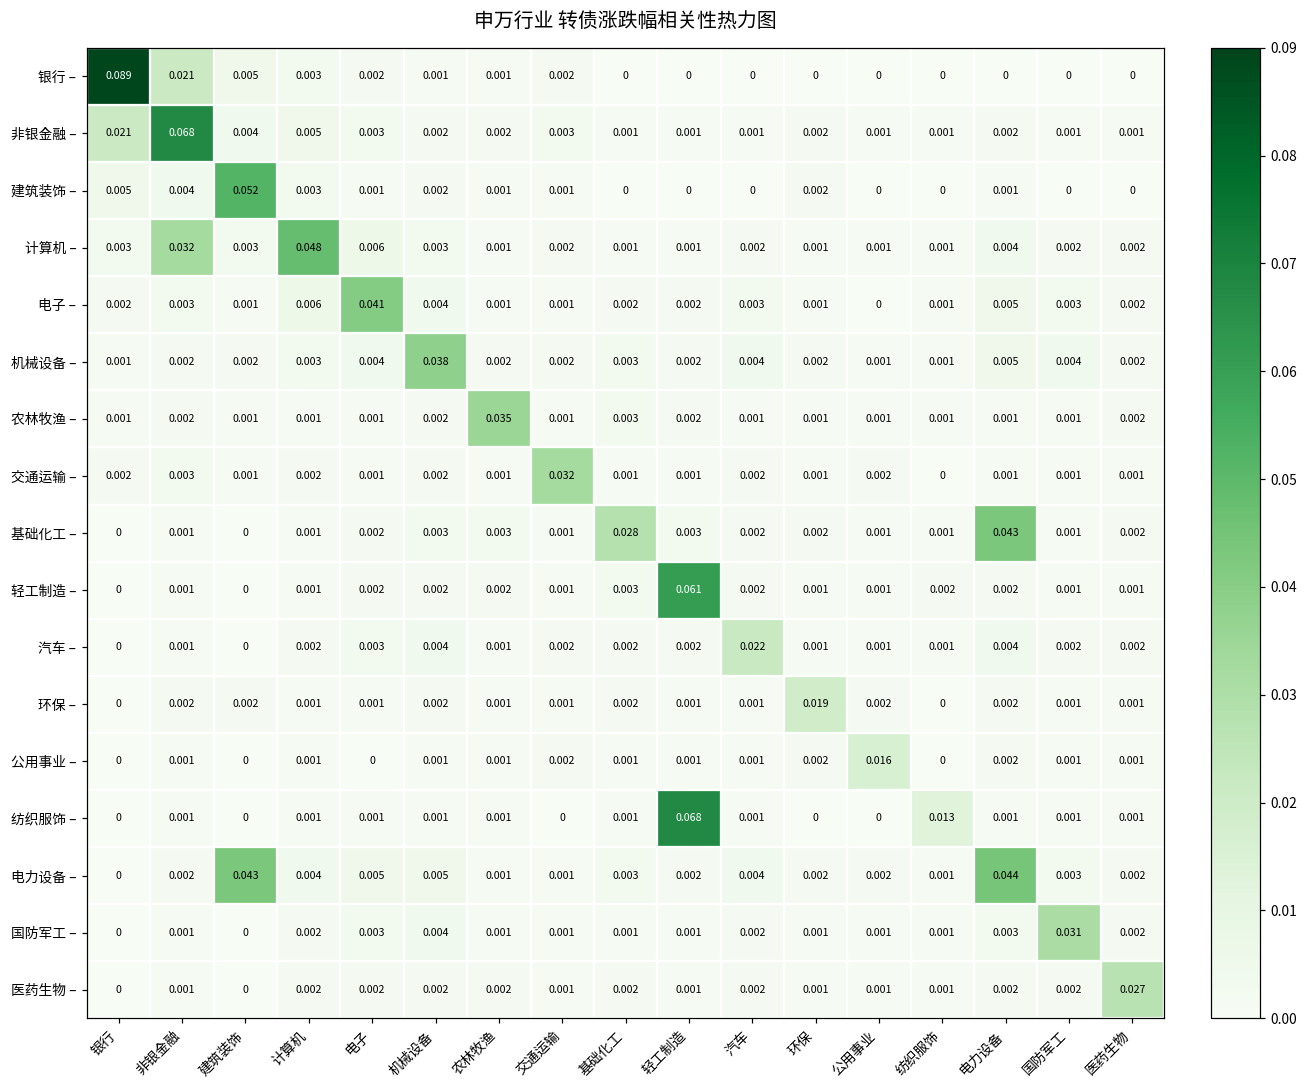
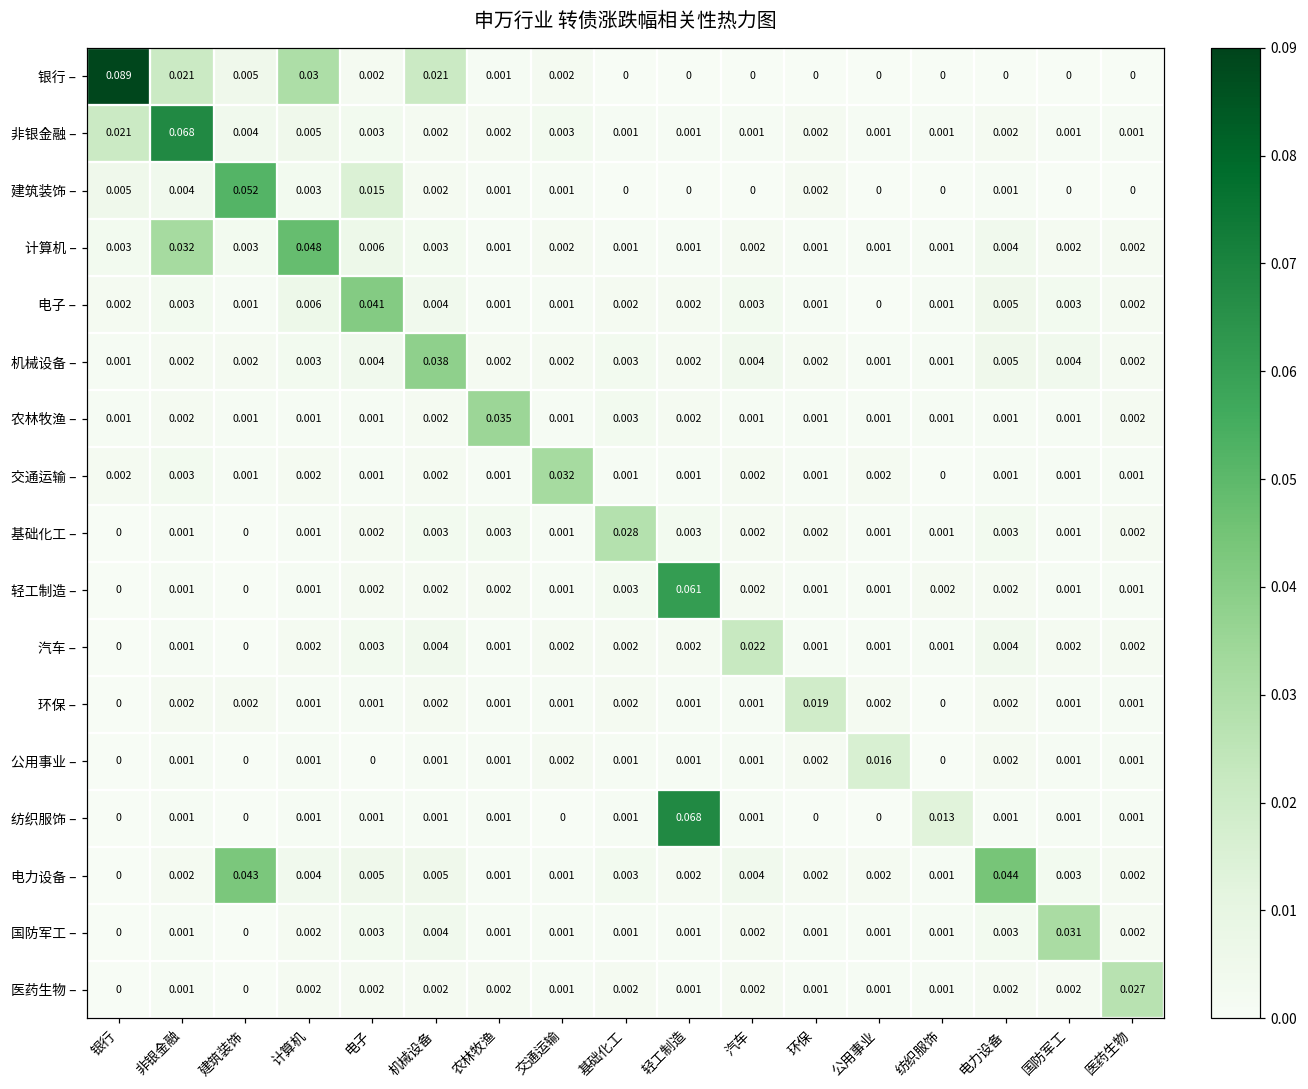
  {
    "银行 –": {
      "银行": 0.089,
      "非银金融": 0.021,
      "建筑装饰": 0.005,
-     "计算机": 0.003,
+     "计算机": 0.03,
      "电子": 0.002,
-     "机械设备": 0.001,
+     "机械设备": 0.021,
      "农林牧渔": 0.001,
      "交通运输": 0.002,
      "基础化工": 0,
      "轻工制造": 0,
      "汽车": 0,
      "环保": 0,
      "公用事业": 0,
      "纺织服饰": 0,
      "电力设备": 0,
      "国防军工": 0,
      "医药生物": 0
    },
    "建筑装饰 –": {
      "银行": 0.005,
      "非银金融": 0.004,
      "建筑装饰": 0.052,
      "计算机": 0.003,
-     "电子": 0.001,
+     "电子": 0.015,
      "机械设备": 0.002,
      "农林牧渔": 0.001,
      "交通运输": 0.001,
      "基础化工": 0,
      "轻工制造": 0,
      "汽车": 0,
      "环保": 0.002,
      "公用事业": 0,
      "纺织服饰": 0,
      "电力设备": 0.001,
      "国防军工": 0,
      "医药生物": 0
    },
    "基础化工 –": {
      "银行": 0,
      "非银金融": 0.001,
      "建筑装饰": 0,
      "计算机": 0.001,
      "电子": 0.002,
      "机械设备": 0.003,
      "农林牧渔": 0.003,
      "交通运输": 0.001,
      "基础化工": 0.028,
      "轻工制造": 0.003,
      "汽车": 0.002,
      "环保": 0.002,
      "公用事业": 0.001,
      "纺织服饰": 0.001,
-     "电力设备": 0.043,
+     "电力设备": 0.003,
      "国防军工": 0.001,
      "医药生物": 0.002
    }
  }
